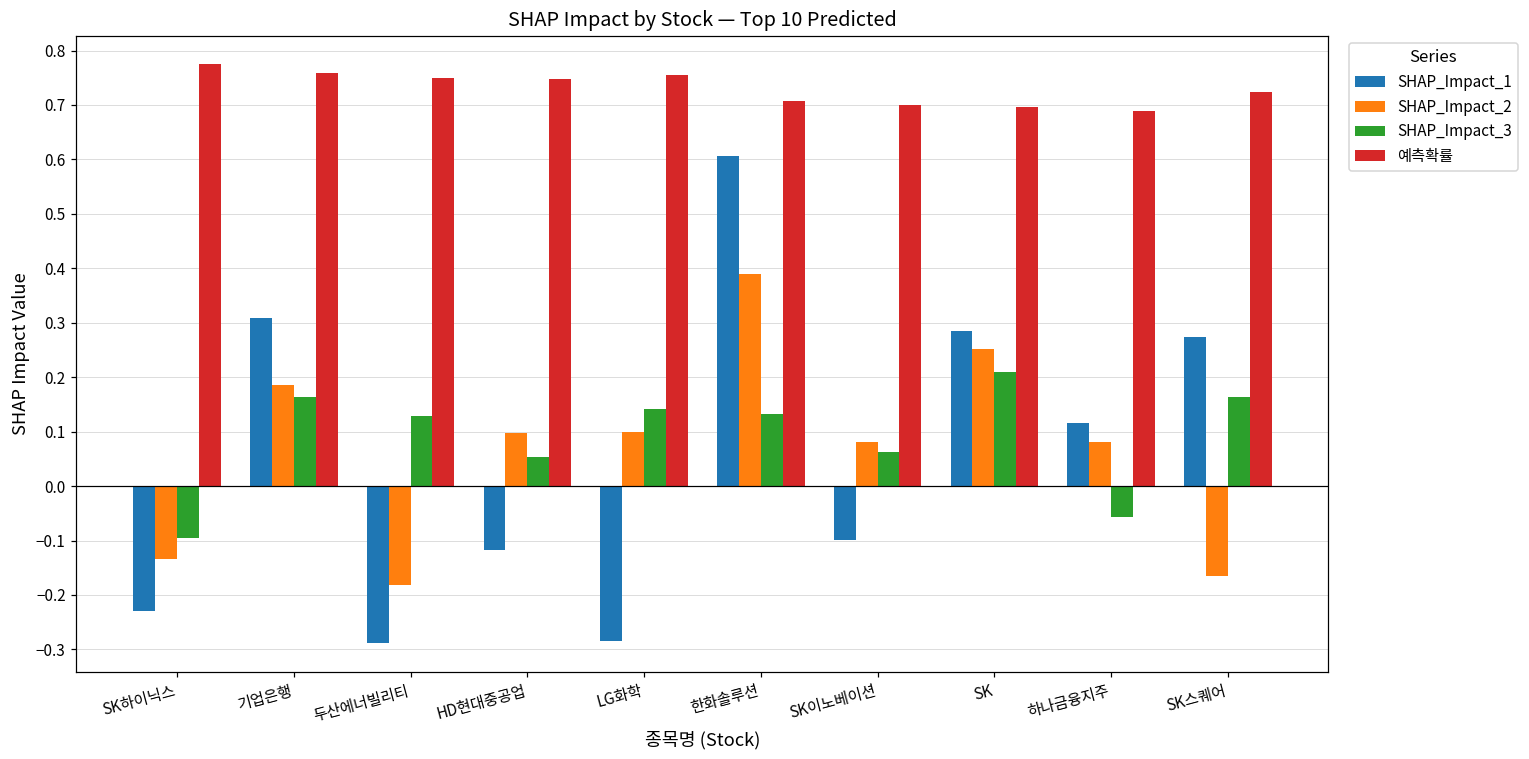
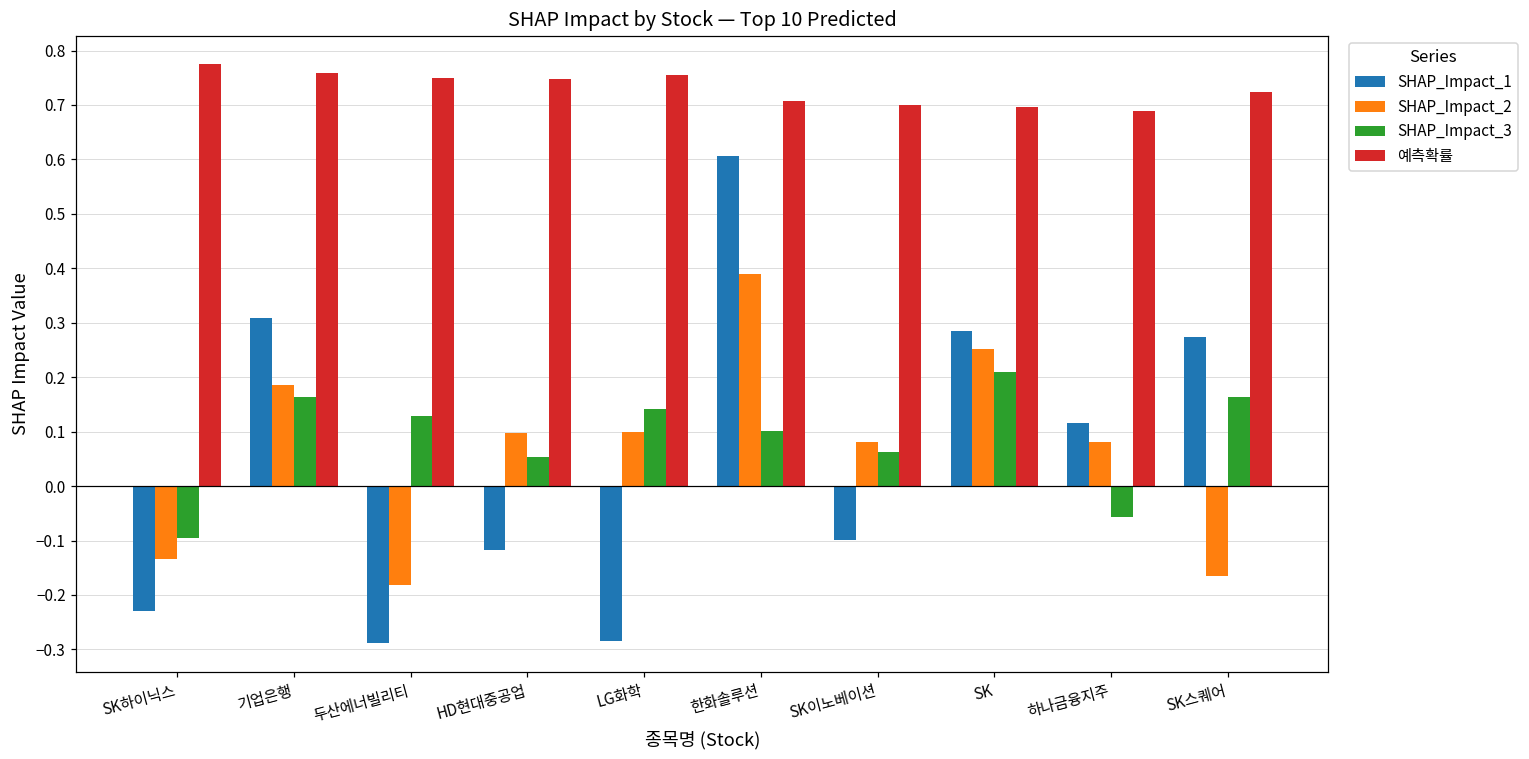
  {
    "SHAP_Impact_1": {
      "SK하이닉스": -0.23,
      "기업은행": 0.31,
      "두산에너빌리티": -0.29,
      "HD현대중공업": -0.12,
      "LG화학": -0.28,
      "한화솔루션": 0.61,
      "SK이노베이션": -0.10,
      "SK": 0.29,
      "하나금융지주": 0.12,
      "SK스퀘어": 0.27
    },
    "SHAP_Impact_2": {
      "SK하이닉스": -0.13,
      "기업은행": 0.19,
      "두산에너빌리티": -0.18,
      "HD현대중공업": 0.10,
      "LG화학": 0.10,
      "한화솔루션": 0.39,
      "SK이노베이션": 0.08,
      "SK": 0.25,
      "하나금융지주": 0.08,
      "SK스퀘어": -0.17
    },
    "SHAP_Impact_3": {
      "SK하이닉스": -0.10,
      "기업은행": 0.16,
      "두산에너빌리티": 0.13,
      "HD현대중공업": 0.05,
      "LG화학": 0.14,
-     "한화솔루션": 0.13,
+     "한화솔루션": 0.10,
      "SK이노베이션": 0.06,
      "SK": 0.21,
      "하나금융지주": -0.06,
      "SK스퀘어": 0.16
    },
    "예측확률": {
      "SK하이닉스": 0.77,
      "기업은행": 0.76,
      "두산에너빌리티": 0.75,
      "HD현대중공업": 0.75,
      "LG화학": 0.76,
      "한화솔루션": 0.71,
      "SK이노베이션": 0.70,
      "SK": 0.70,
      "하나금융지주": 0.69,
      "SK스퀘어": 0.72
    }
  }
